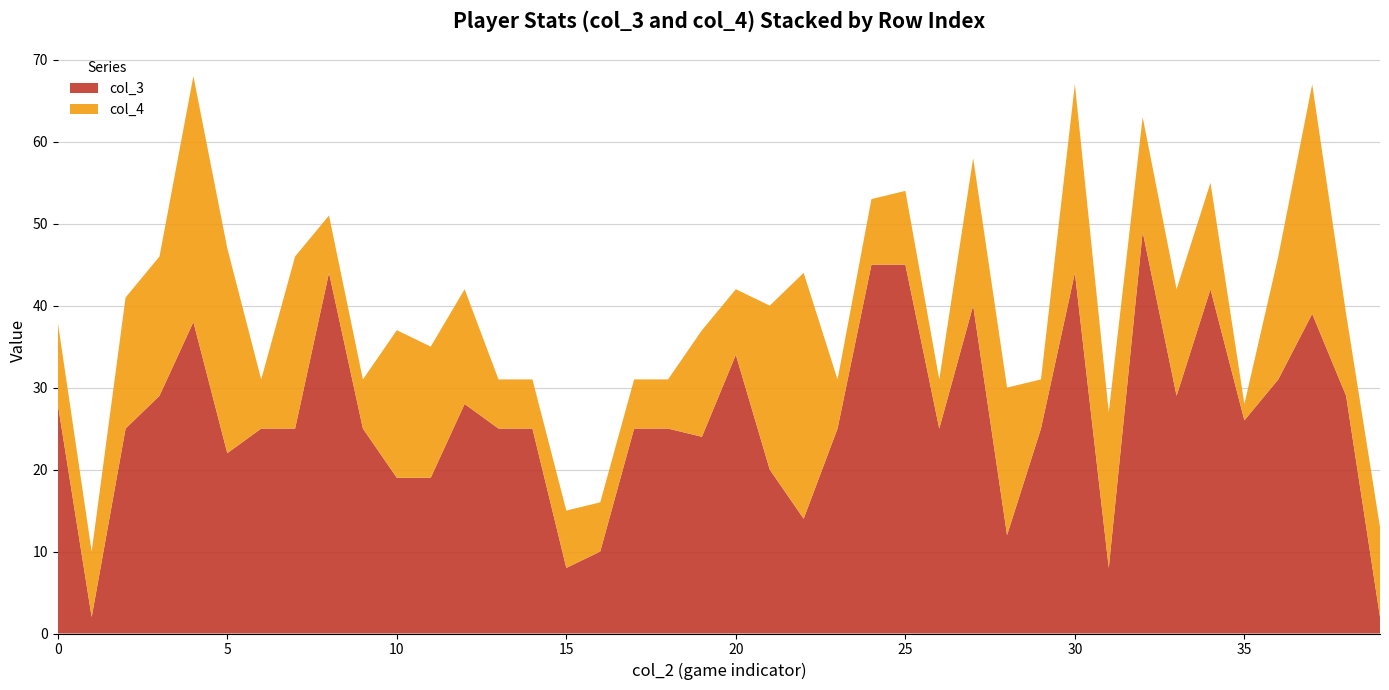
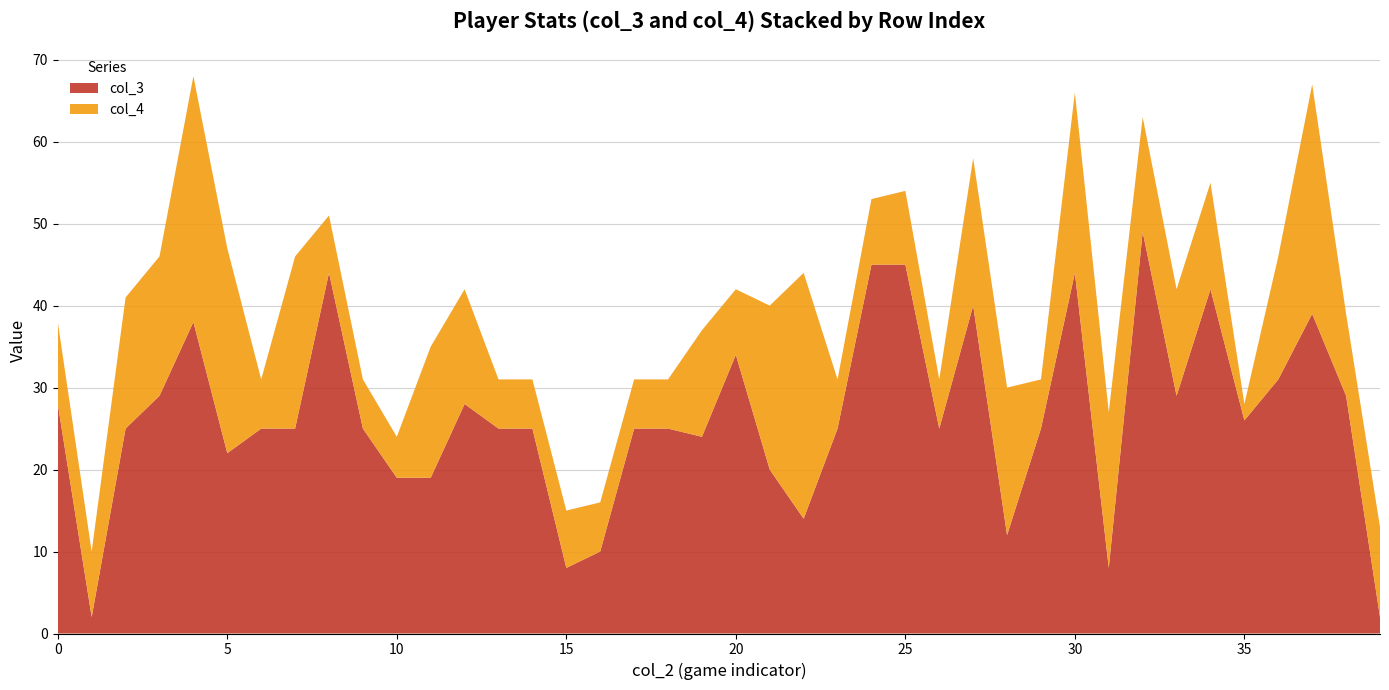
  {
    "col_3": {
      "0": 28,
      "5": 22,
      "10": 19,
      "15": 8,
      "20": 34,
      "25": 45,
      "30": 44,
      "35": 26
    },
    "col_4": {
      "0": 10,
      "5": 25,
-     "10": 18,
+     "10": 5,
      "15": 7,
      "20": 8,
      "25": 9,
-     "30": 23,
+     "30": 22,
      "35": 2
    }
  }
